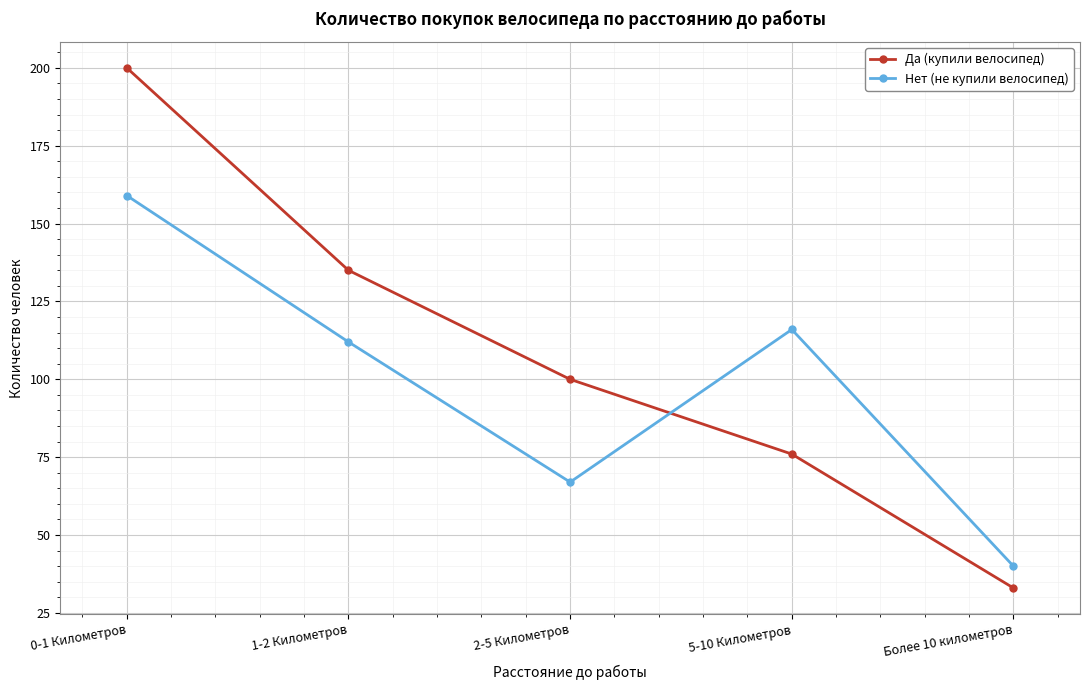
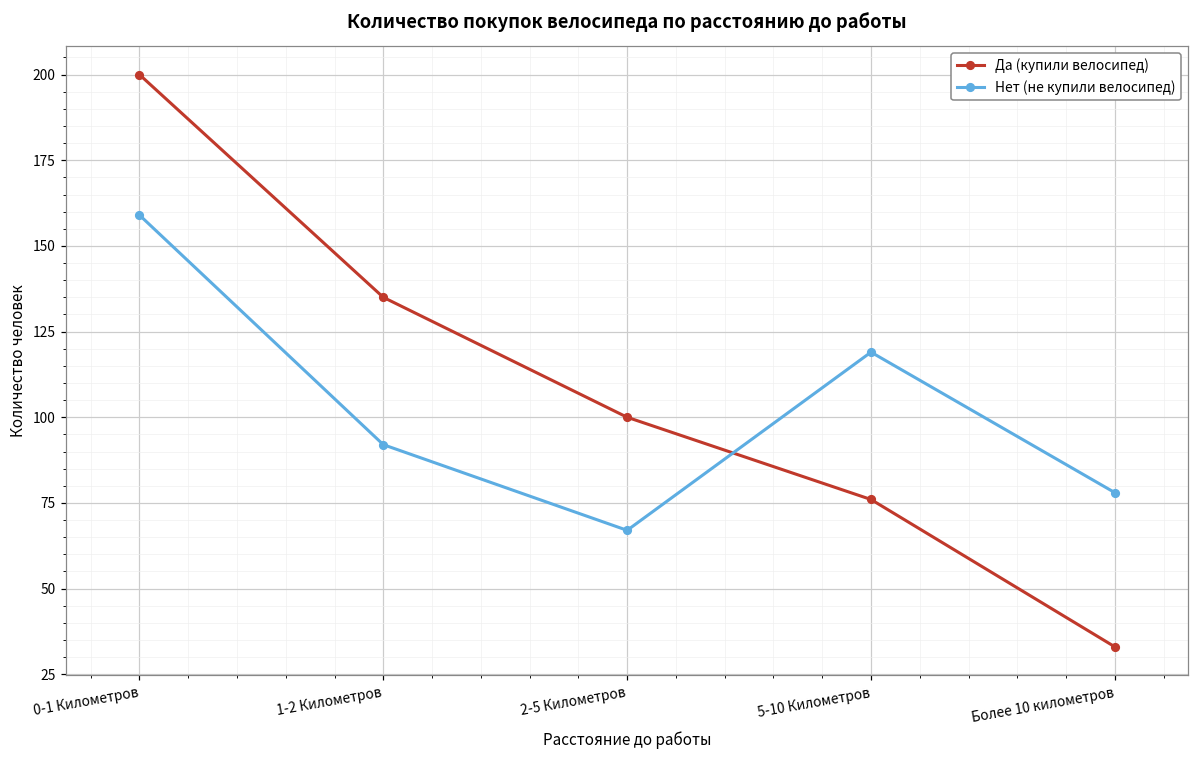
  {
    "Да (купили велосипед)": {
      "0-1 Километров": 200,
      "1-2 Километров": 135,
      "2-5 Километров": 100,
      "5-10 Километров": 76,
      "Более 10 километров": 33
    },
    "Нет (не купили велосипед)": {
      "0-1 Километров": 159,
-     "1-2 Километров": 112,
+     "1-2 Километров": 92,
      "2-5 Километров": 67,
-     "5-10 Километров": 116,
-     "Более 10 километров": 40
+     "5-10 Километров": 119,
+     "Более 10 километров": 78
    }
  }
